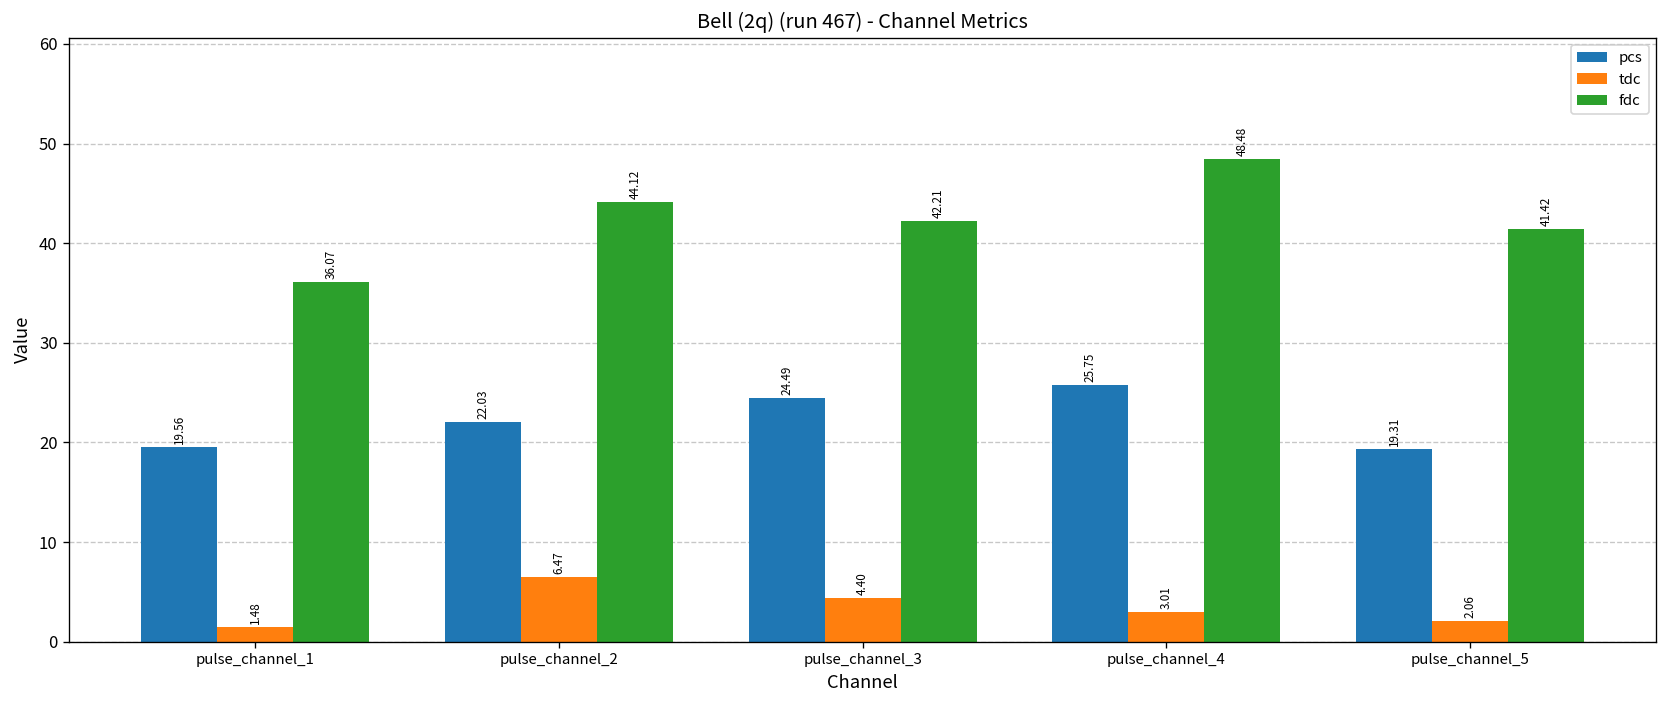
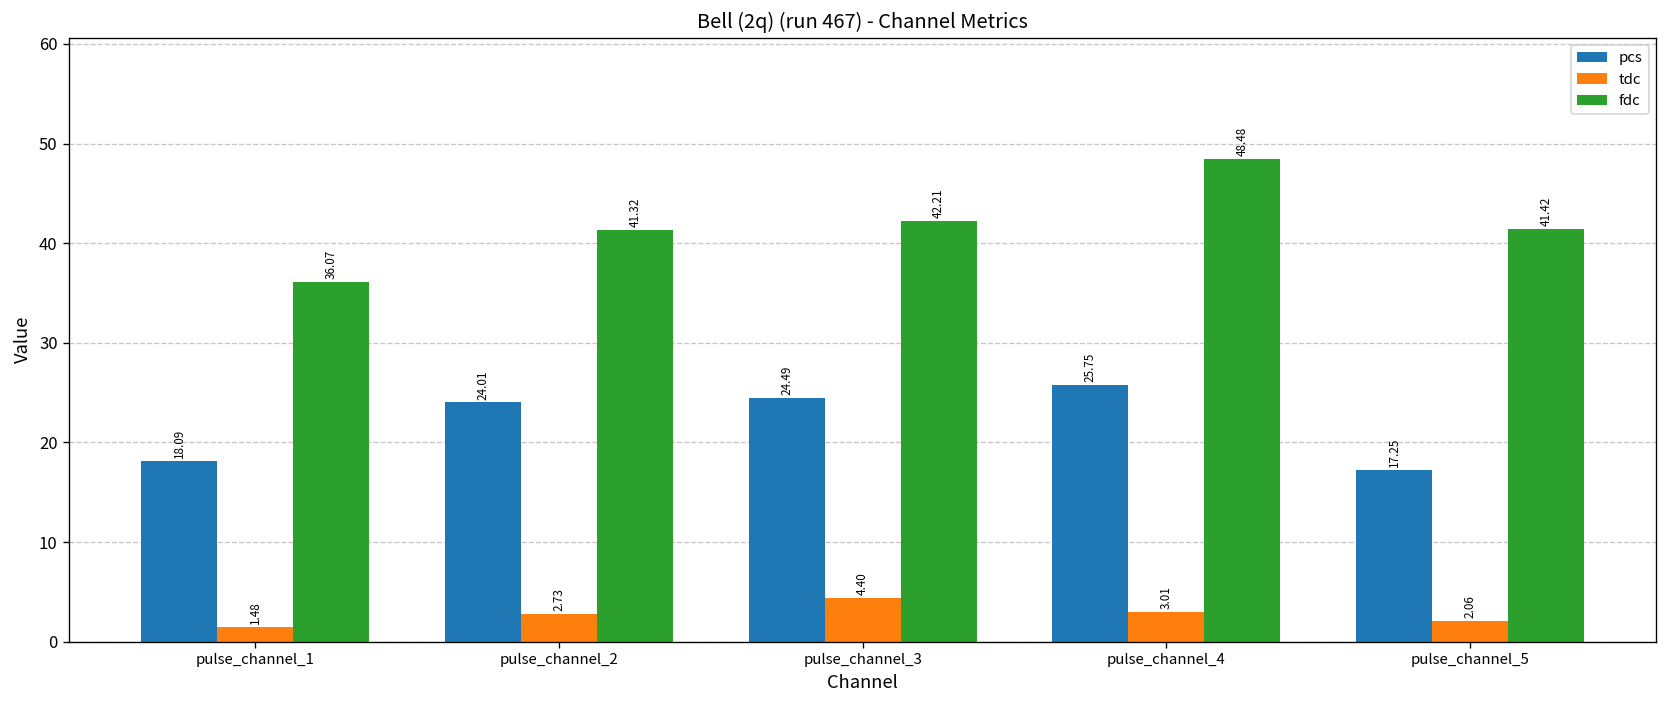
  {
    "pcs": {
-     "pulse_channel_1": 19.56,
-     "pulse_channel_2": 22.03,
+     "pulse_channel_1": 18.09,
+     "pulse_channel_2": 24.01,
      "pulse_channel_3": 24.49,
      "pulse_channel_4": 25.75,
-     "pulse_channel_5": 19.31
+     "pulse_channel_5": 17.25
    },
    "tdc": {
      "pulse_channel_1": 1.48,
-     "pulse_channel_2": 6.47,
+     "pulse_channel_2": 2.73,
      "pulse_channel_3": 4.40,
      "pulse_channel_4": 3.01,
      "pulse_channel_5": 2.06
    },
    "fdc": {
      "pulse_channel_1": 36.07,
-     "pulse_channel_2": 44.12,
+     "pulse_channel_2": 41.32,
      "pulse_channel_3": 42.21,
      "pulse_channel_4": 48.48,
      "pulse_channel_5": 41.42
    }
  }
